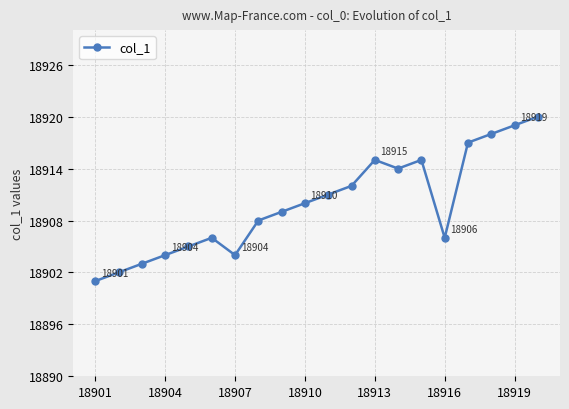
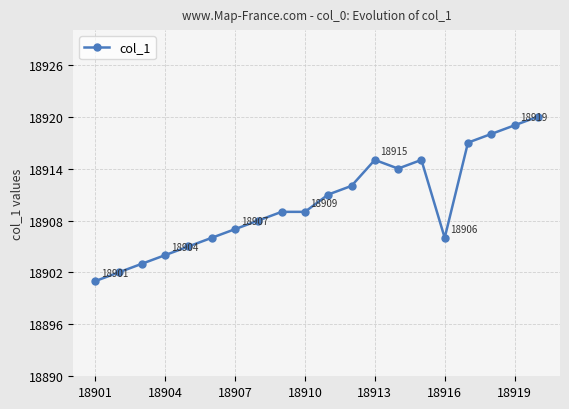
  {
-   "18907": 18904,
-   "18910": 18910,
+   "18907": 18907,
+   "18910": 18909,
    "18913": 18915,
    "18916": 18906
  }
